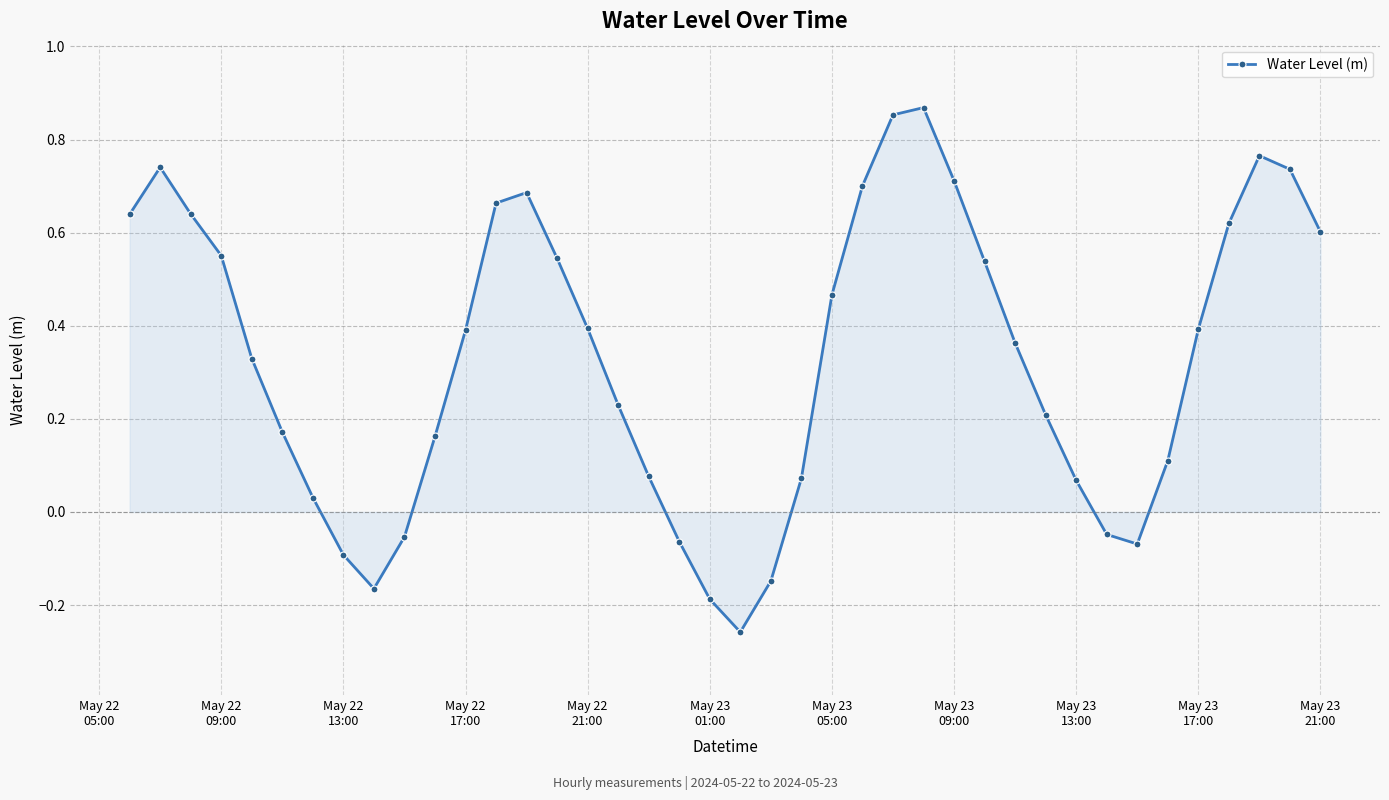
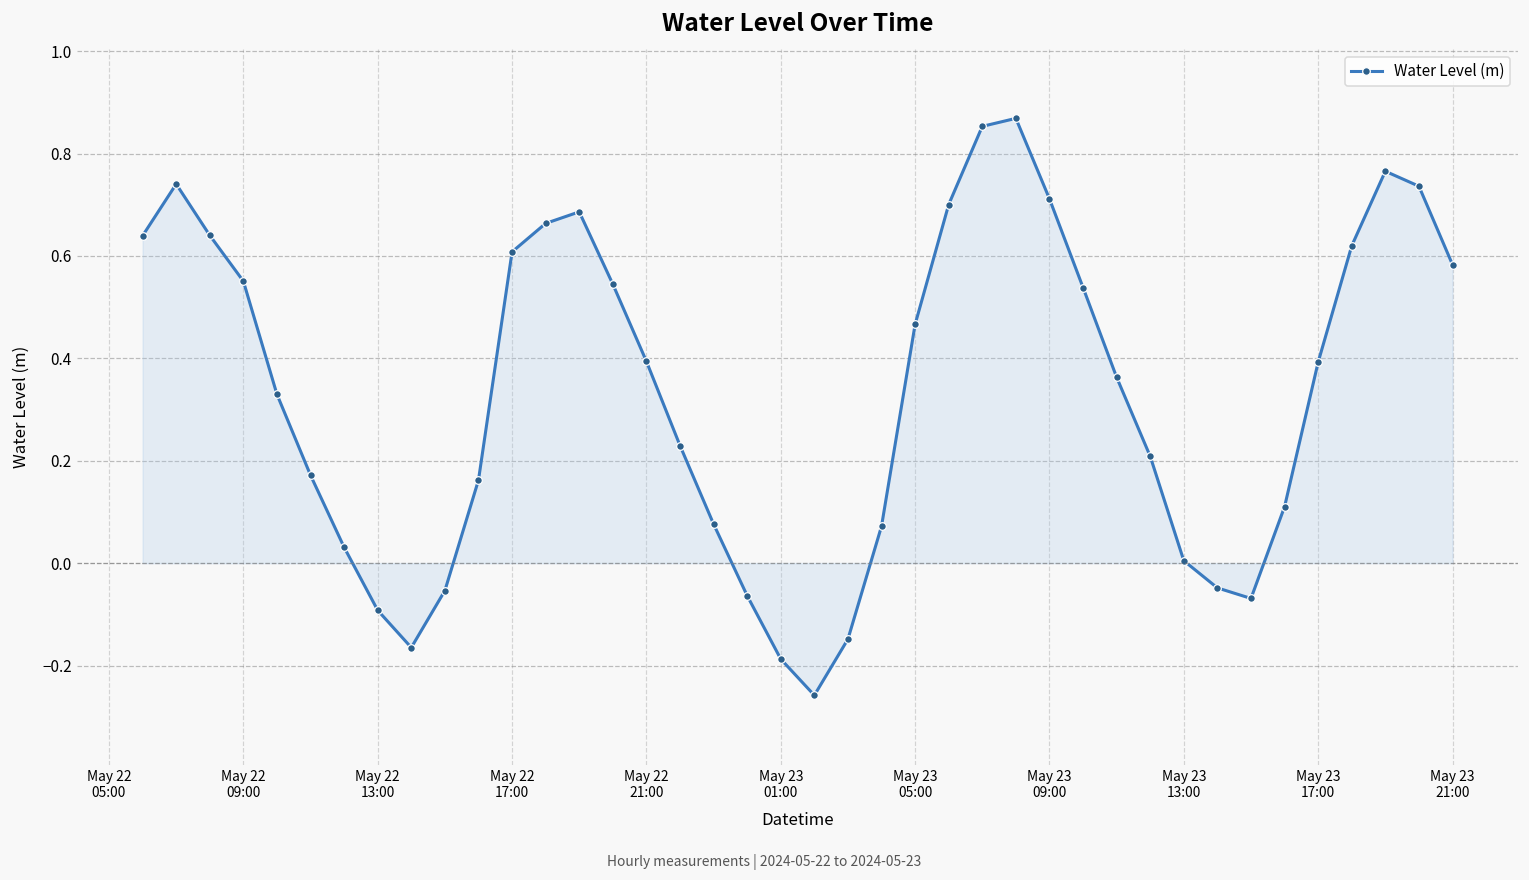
  {
    "Water Level (m)": {
      "May 22 13:00": -0.09,
-     "May 22 17:00": 0.39,
+     "May 22 17:00": 0.61,
      "May 23 01:00": -0.19,
-     "May 23 13:00": 0.07,
-     "May 23 21:00": 0.60
+     "May 23 13:00": 0.00,
+     "May 23 21:00": 0.58
    }
  }
